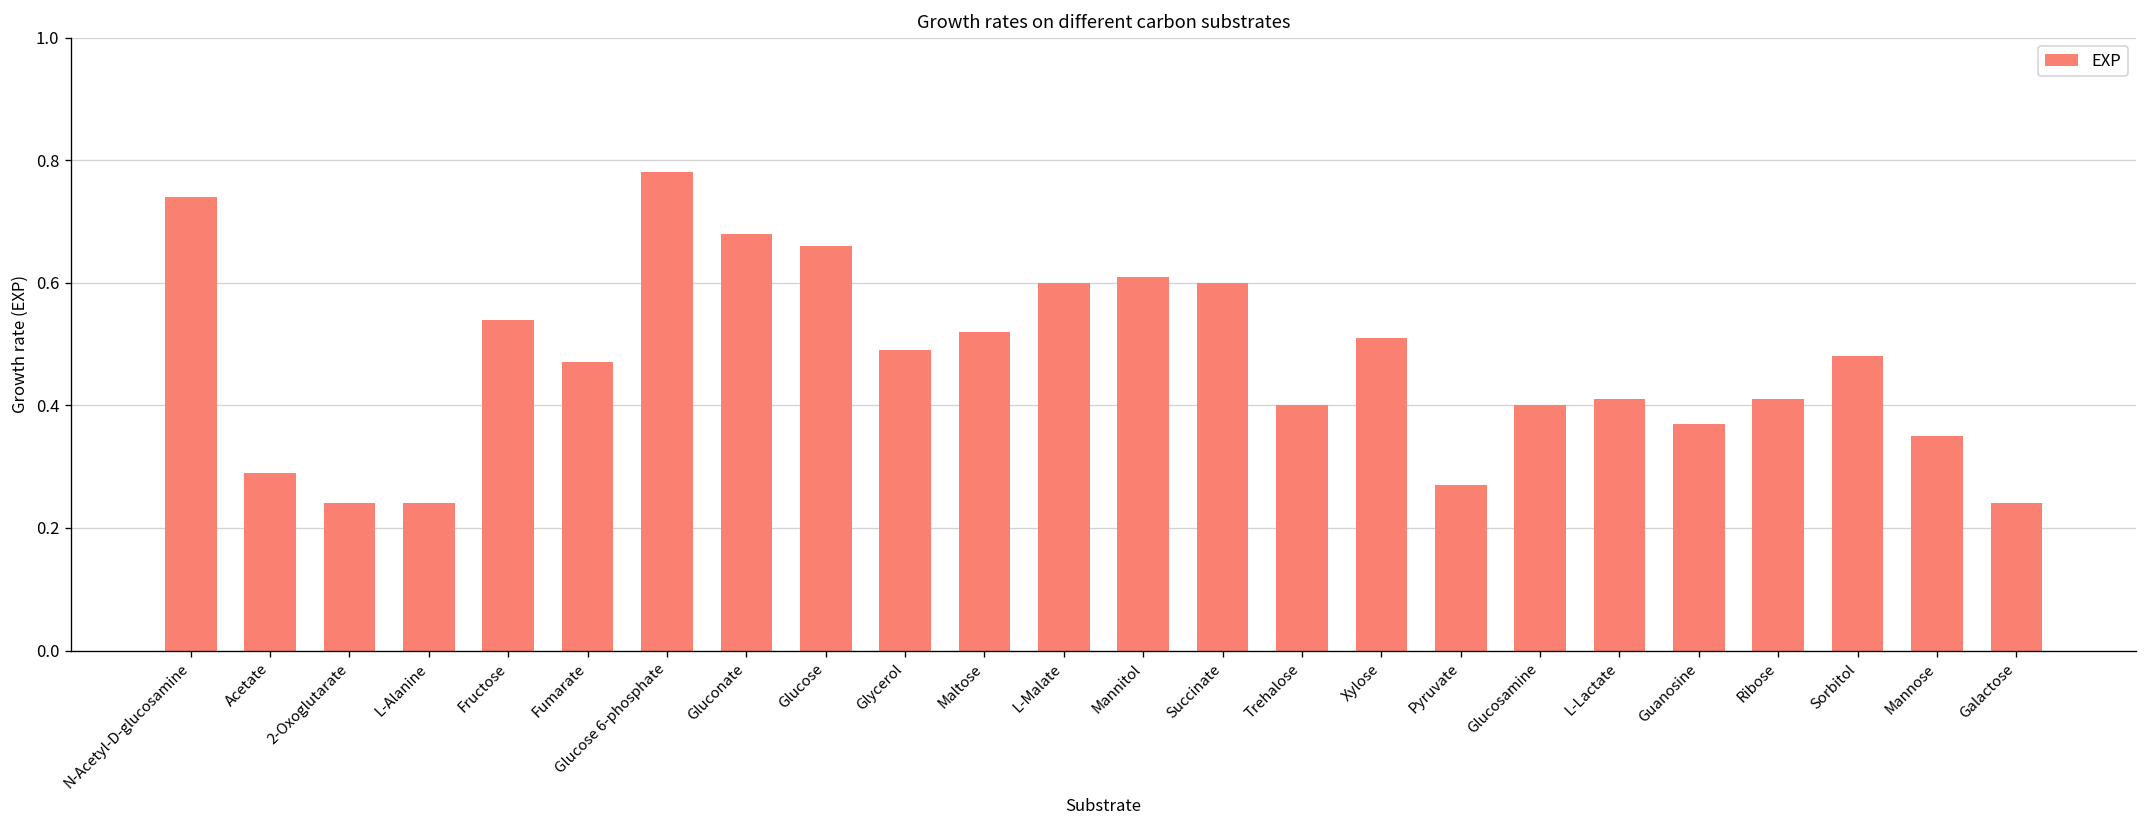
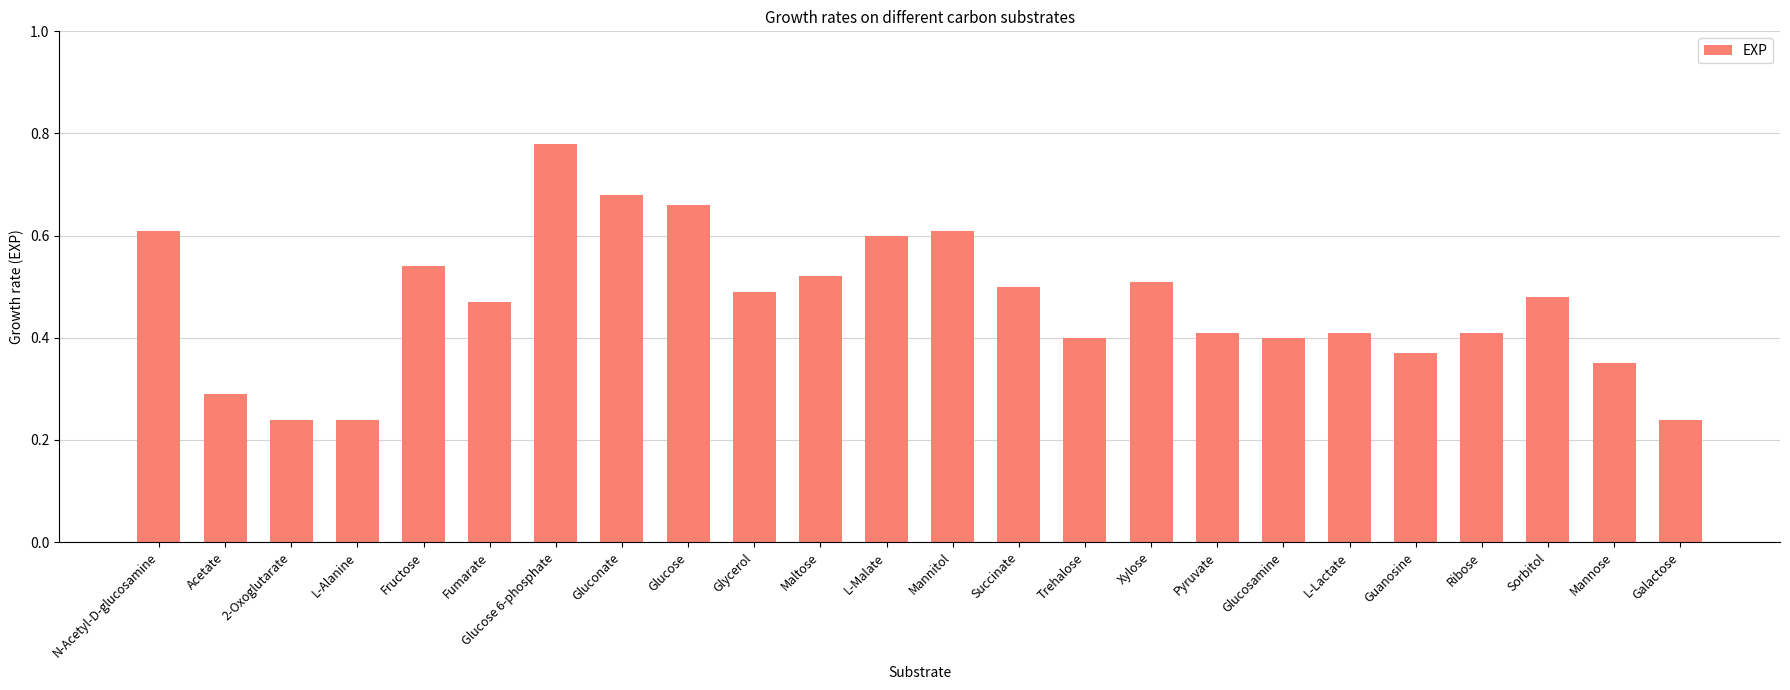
  {
-   "N-Acetyl-D-glucosamine": 0.74,
+   "N-Acetyl-D-glucosamine": 0.61,
    "Acetate": 0.29,
    "2-Oxoglutarate": 0.24,
    "L-Alanine": 0.24,
    "Fructose": 0.54,
    "Fumarate": 0.47,
    "Glucose 6-phosphate": 0.78,
    "Gluconate": 0.68,
    "Glucose": 0.66,
    "Glycerol": 0.49,
    "Maltose": 0.52,
    "L-Malate": 0.60,
    "Mannitol": 0.61,
-   "Succinate": 0.6,
+   "Succinate": 0.5,
    "Trehalose": 0.40,
    "Xylose": 0.51,
-   "Pyruvate": 0.27,
+   "Pyruvate": 0.41,
    "Glucosamine": 0.40,
    "L-Lactate": 0.41,
    "Guanosine": 0.37,
    "Ribose": 0.41,
    "Sorbitol": 0.48,
    "Mannose": 0.35,
    "Galactose": 0.24
  }
